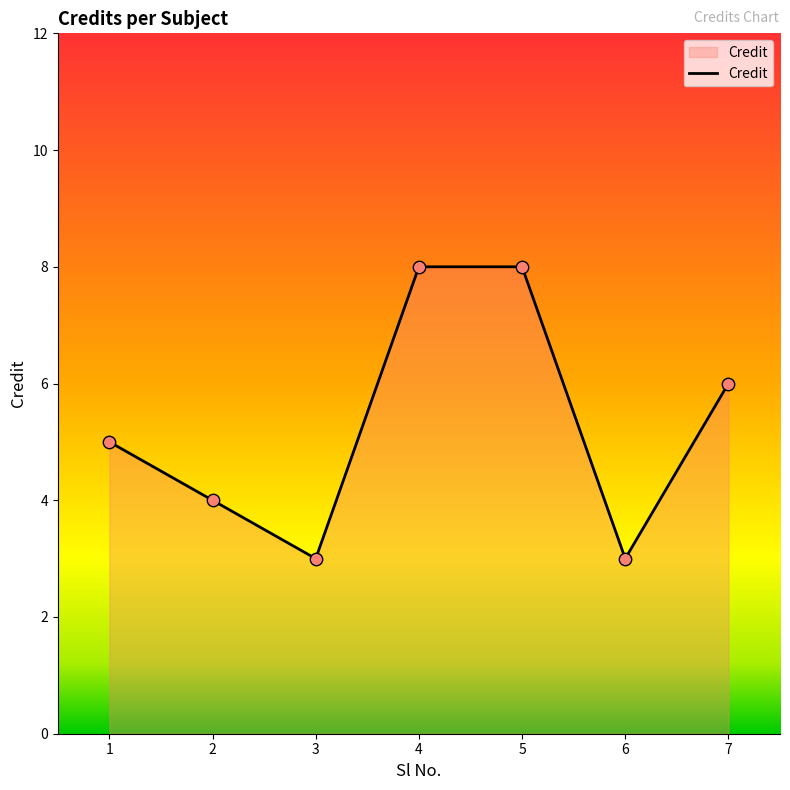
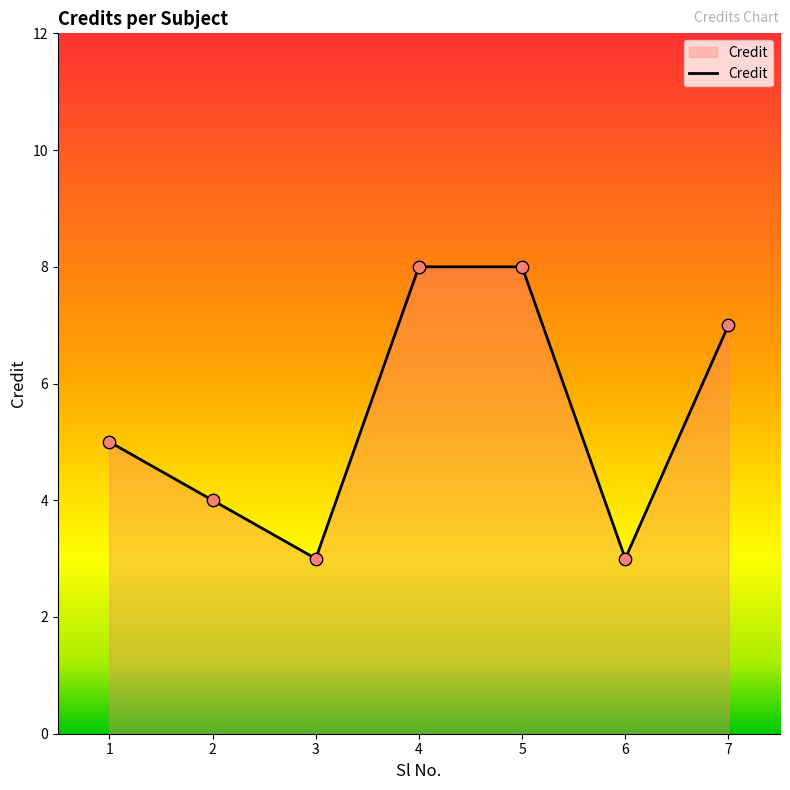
  {
    "1": 5,
    "2": 4,
    "3": 3,
    "4": 8,
    "5": 8,
    "6": 3,
-   "7": 6
+   "7": 7
  }
